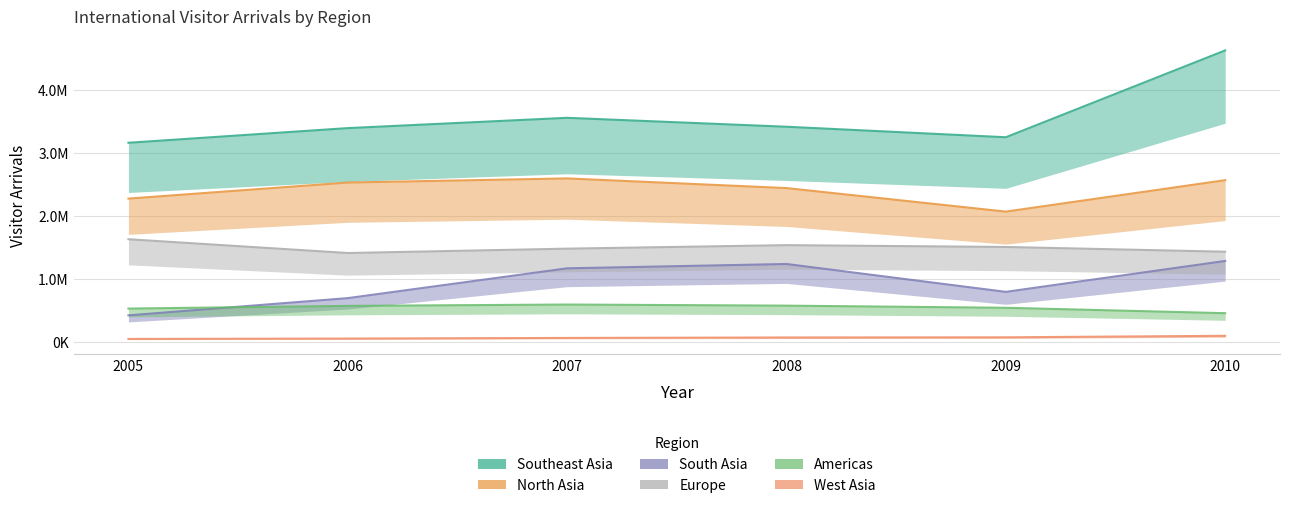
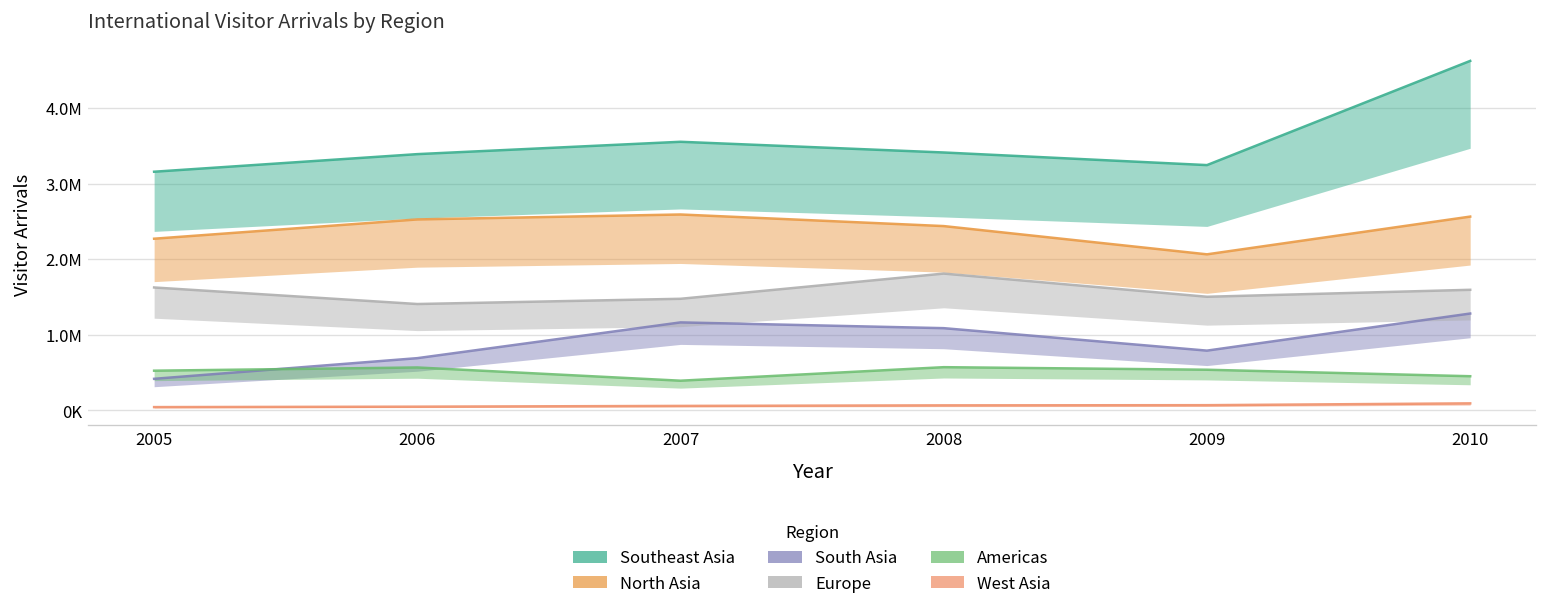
  {
    "Southeast Asia": {
      "2005": 3200000,
      "2006": 3400000,
      "2007": 3600000,
      "2008": 3400000,
      "2009": 3200000,
      "2010": 4600000
    },
    "South Asia": {
      "2005": 400000,
      "2006": 700000,
      "2007": 1200000,
-     "2008": 1200000,
+     "2008": 1100000,
      "2009": 800000,
      "2010": 1300000
    },
    "Europe": {
      "2005": 1600000,
      "2006": 1400000,
      "2007": 1500000,
-     "2008": 1500000,
+     "2008": 1800000,
      "2009": 1500000,
-     "2010": 1400000
+     "2010": 1600000
    },
    "Americas": {
      "2005": 500000,
      "2006": 600000,
-     "2007": 600000,
+     "2007": 400000,
      "2008": 600000,
      "2009": 500000,
      "2010": 500000
    }
  }
